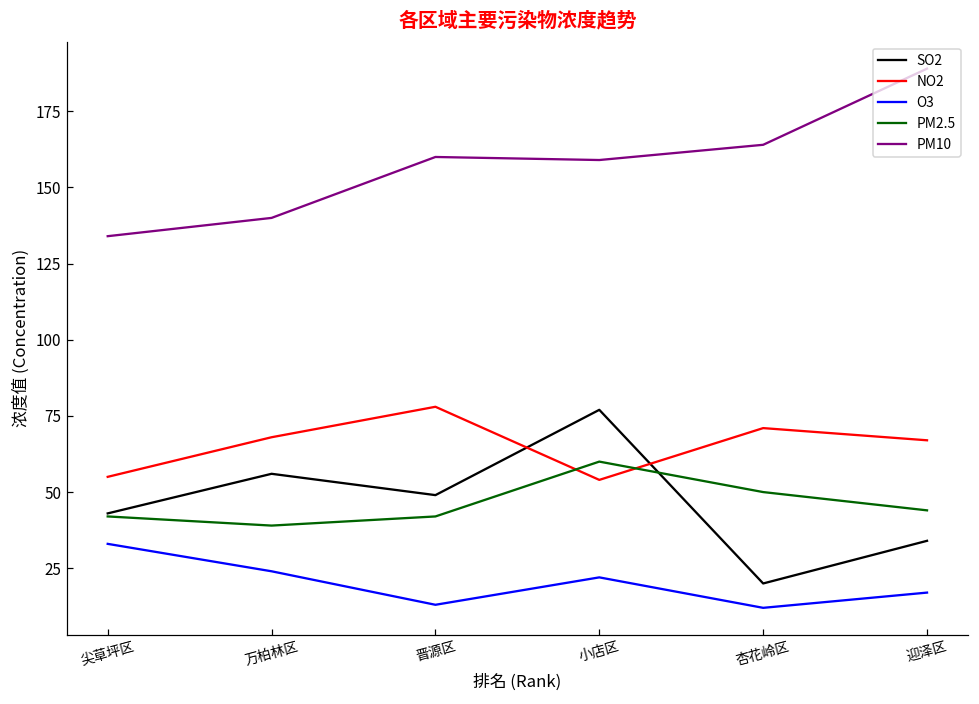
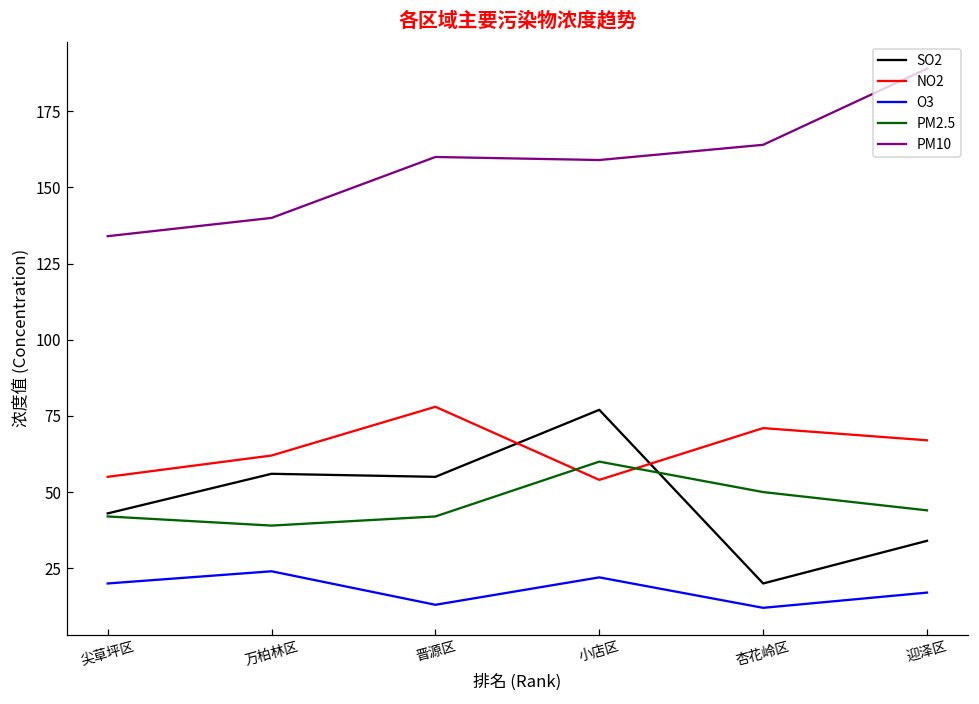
  {
    "SO2": {
      "尖草坪区": 43,
      "万柏林区": 56,
-     "晋源区": 49,
+     "晋源区": 55,
      "小店区": 77,
      "杏花岭区": 20,
      "迎泽区": 34
    },
    "NO2": {
      "尖草坪区": 55,
-     "万柏林区": 68,
+     "万柏林区": 62,
      "晋源区": 78,
      "小店区": 54,
      "杏花岭区": 71,
      "迎泽区": 67
    },
    "O3": {
-     "尖草坪区": 33,
+     "尖草坪区": 20,
      "万柏林区": 24,
      "晋源区": 13,
      "小店区": 22,
      "杏花岭区": 12,
      "迎泽区": 17
    },
    "PM2.5": {
      "尖草坪区": 42,
      "万柏林区": 39,
      "晋源区": 42,
      "小店区": 60,
      "杏花岭区": 50,
      "迎泽区": 44
    },
    "PM10": {
      "尖草坪区": 134,
      "万柏林区": 140,
      "晋源区": 160,
      "小店区": 159,
      "杏花岭区": 164
    }
  }
